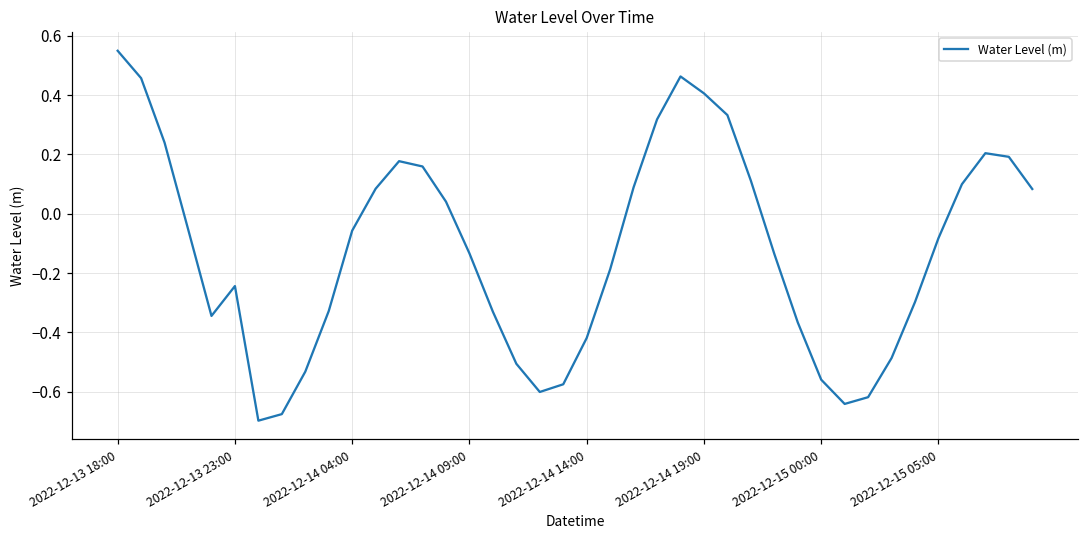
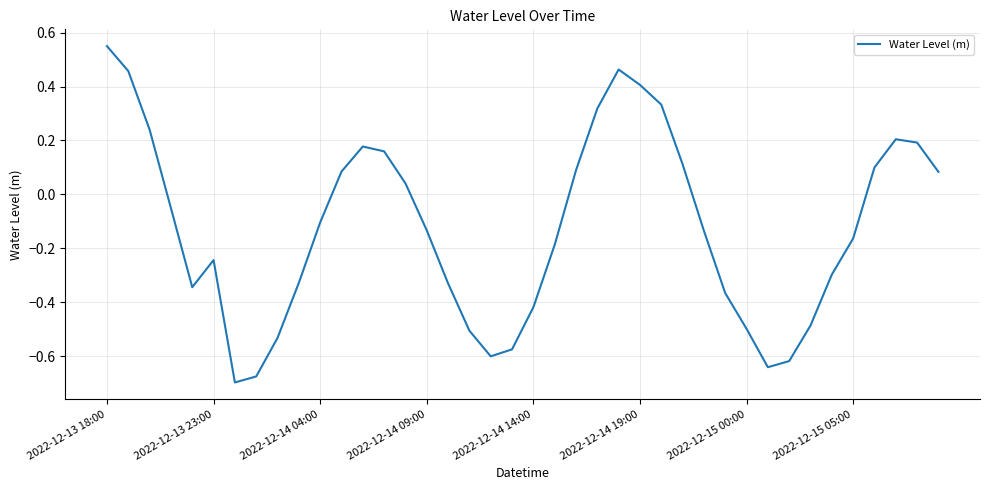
  {
    "2022-12-13 18:00": 0.55,
    "2022-12-13 23:00": -0.24,
-   "2022-12-14 04:00": -0.06,
+   "2022-12-14 04:00": -0.10,
    "2022-12-14 09:00": -0.13,
    "2022-12-14 14:00": -0.42,
    "2022-12-14 19:00": 0.41,
-   "2022-12-15 00:00": -0.56,
-   "2022-12-15 05:00": -0.08
+   "2022-12-15 00:00": -0.50,
+   "2022-12-15 05:00": -0.16
  }
